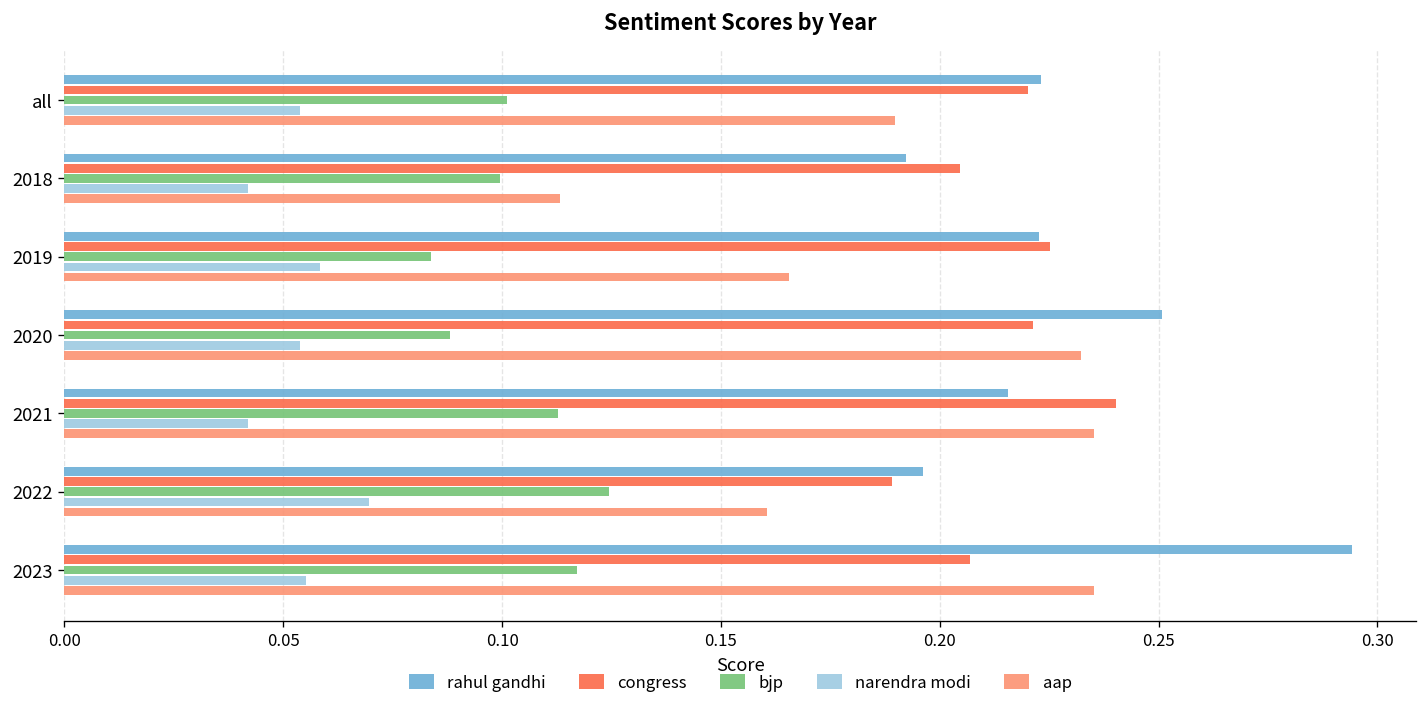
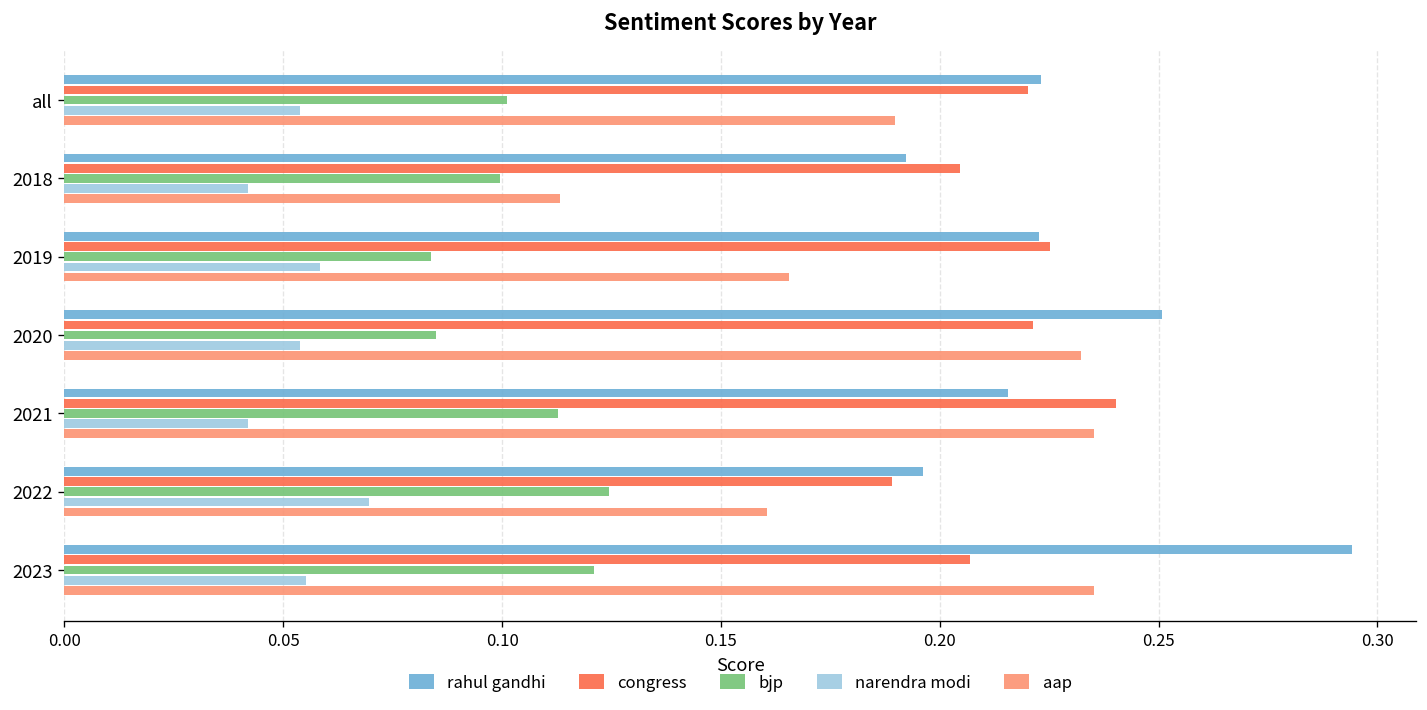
  {
    "bjp": {
      "all": 0.101,
      "2018": 0.100,
      "2019": 0.084,
-     "2020": 0.088,
+     "2020": 0.085,
      "2021": 0.113,
      "2022": 0.124,
-     "2023": 0.117
+     "2023": 0.121
    }
  }
